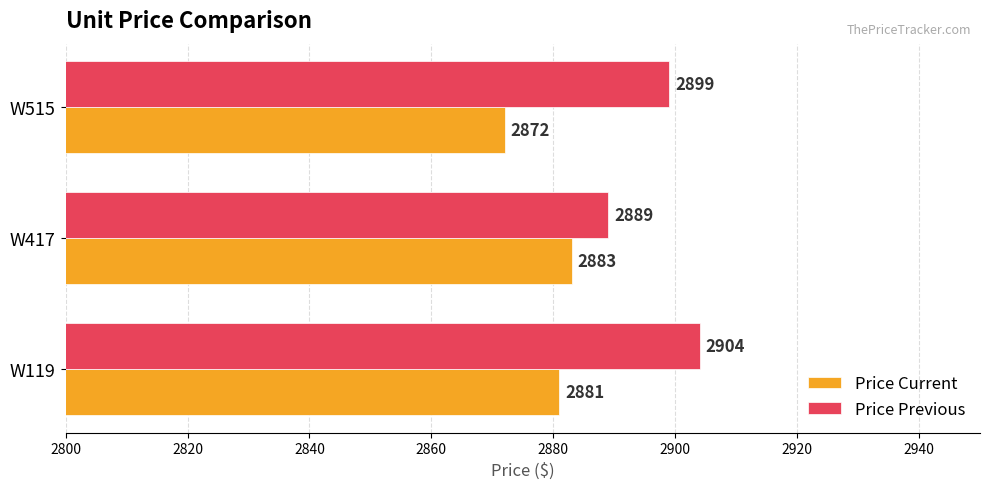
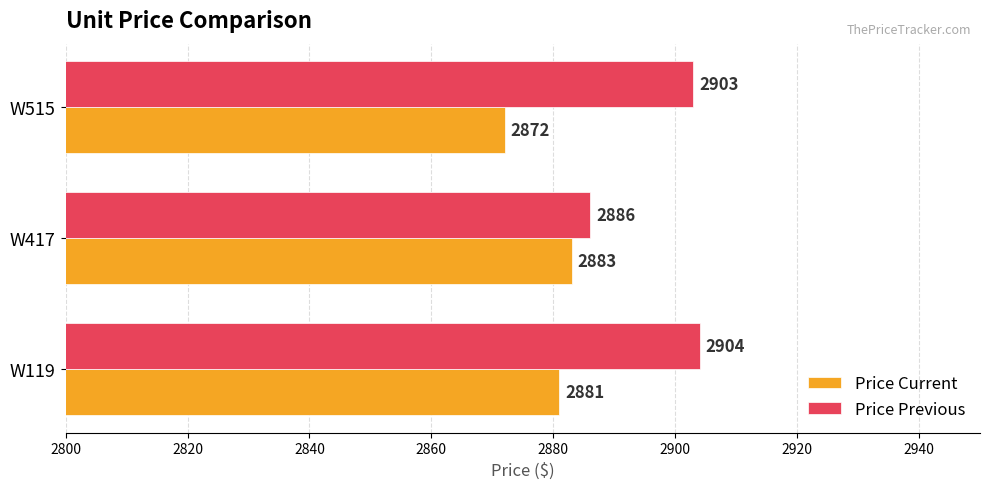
  {
    "Price Current": {
      "W515": 2872,
      "W417": 2883,
      "W119": 2881
    },
    "Price Previous": {
-     "W515": 2899,
-     "W417": 2889,
+     "W515": 2903,
+     "W417": 2886,
      "W119": 2904
    }
  }
